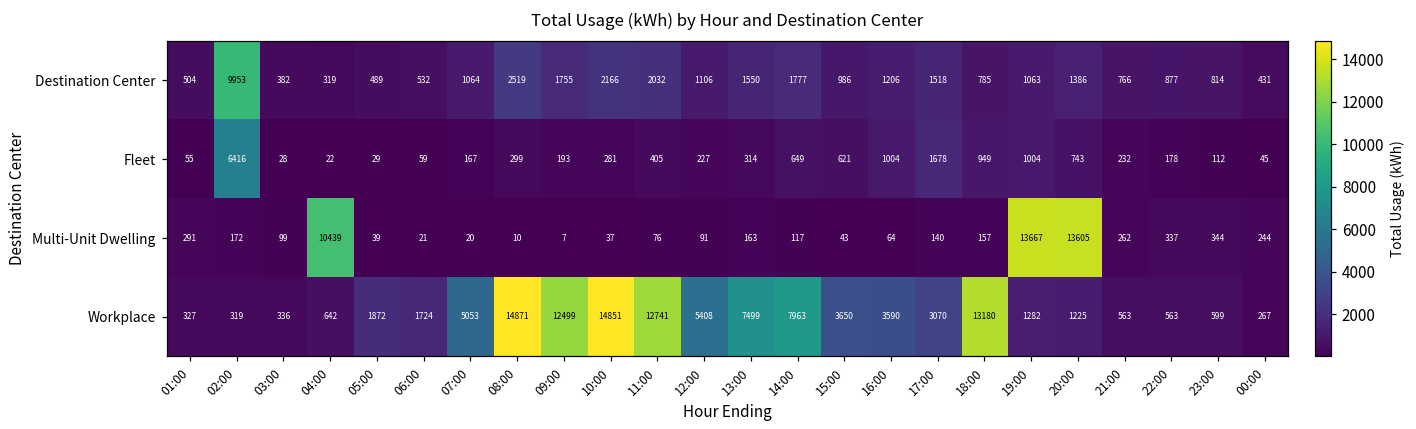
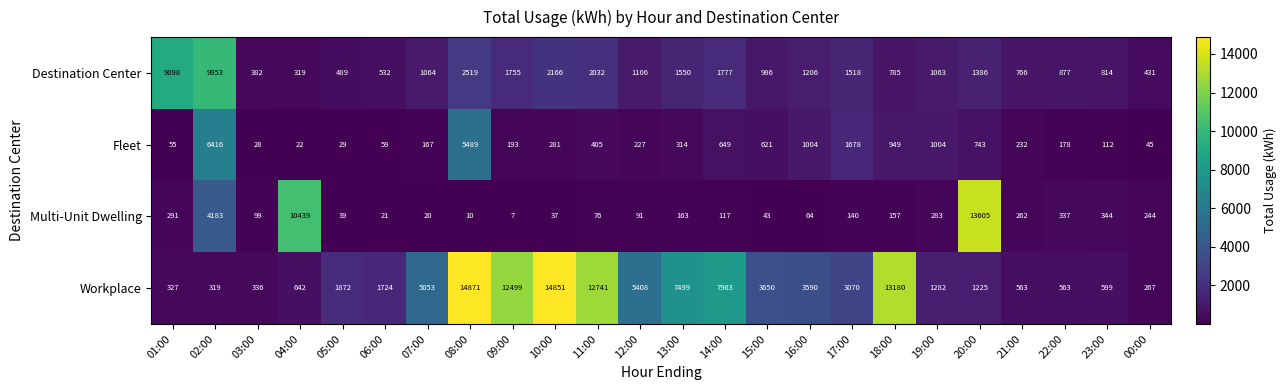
  {
    "Destination Center": {
-     "01:00": 504,
+     "01:00": 9098,
      "02:00": 9953,
      "03:00": 382,
      "04:00": 319,
      "05:00": 489,
      "06:00": 532,
      "07:00": 1064,
      "08:00": 2519,
      "09:00": 1755,
      "10:00": 2166,
      "11:00": 2032,
      "12:00": 1106,
      "13:00": 1550,
      "14:00": 1777,
      "15:00": 986,
      "16:00": 1206,
      "17:00": 1518,
      "18:00": 785,
      "19:00": 1063,
      "20:00": 1386,
      "21:00": 766,
      "22:00": 877,
      "23:00": 814,
      "00:00": 431
    },
    "Fleet": {
      "01:00": 55,
      "02:00": 6416,
      "03:00": 28,
      "04:00": 22,
      "05:00": 29,
      "06:00": 59,
      "07:00": 167,
-     "08:00": 299,
+     "08:00": 5489,
      "09:00": 193,
      "10:00": 281,
      "11:00": 405,
      "12:00": 227,
      "13:00": 314,
      "14:00": 649,
      "15:00": 621,
      "16:00": 1004,
      "17:00": 1678,
      "18:00": 949,
      "19:00": 1004,
      "20:00": 743,
      "21:00": 232,
      "22:00": 178,
      "23:00": 112,
      "00:00": 45
    },
    "Multi-Unit Dwelling": {
      "01:00": 291,
-     "02:00": 172,
+     "02:00": 4183,
      "03:00": 99,
      "04:00": 10439,
      "05:00": 39,
      "06:00": 21,
      "07:00": 20,
      "08:00": 10,
      "09:00": 7,
      "10:00": 37,
      "11:00": 76,
      "12:00": 91,
      "13:00": 163,
      "14:00": 117,
      "15:00": 43,
      "16:00": 64,
      "17:00": 140,
      "18:00": 157,
-     "19:00": 13667,
+     "19:00": 283,
      "20:00": 13605,
      "21:00": 262,
      "22:00": 337,
      "23:00": 344,
      "00:00": 244
    },
    "Workplace": {
      "01:00": 327,
      "02:00": 319,
      "03:00": 336,
      "04:00": 642,
      "05:00": 1872,
      "06:00": 1724,
      "07:00": 5053,
      "08:00": 14871,
      "09:00": 12499,
      "10:00": 14851,
      "11:00": 12741,
      "12:00": 5408,
      "13:00": 7499,
      "14:00": 7963,
      "15:00": 3650,
      "16:00": 3590,
      "17:00": 3070,
      "18:00": 13180,
      "19:00": 1282,
      "20:00": 1225,
      "21:00": 563,
      "22:00": 563,
      "23:00": 599,
      "00:00": 267
    }
  }
